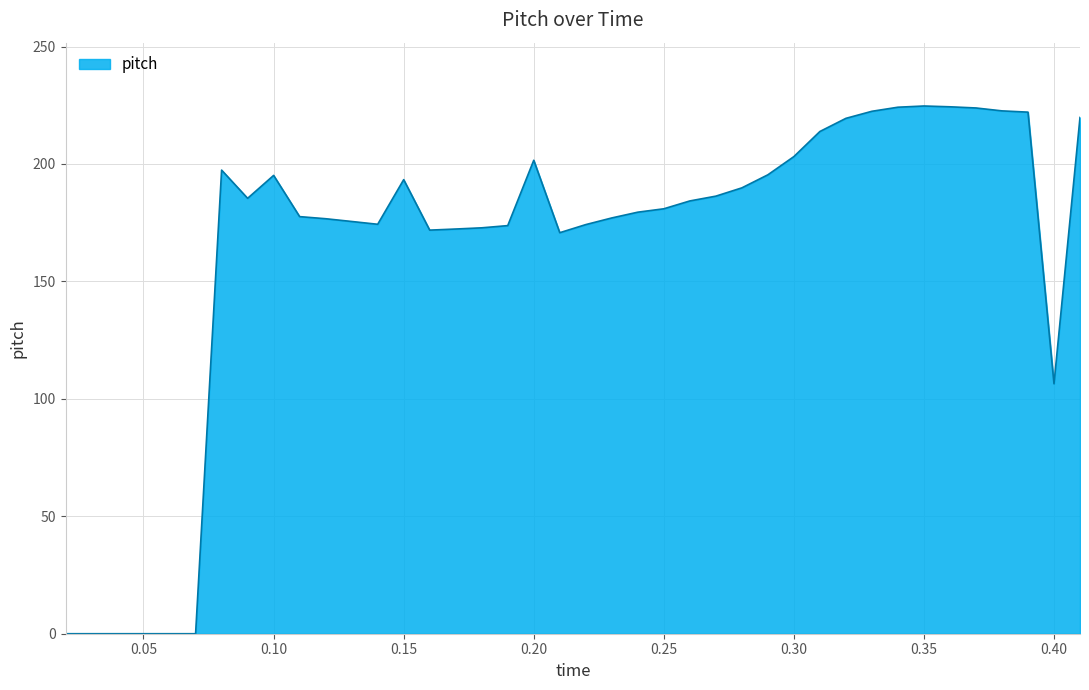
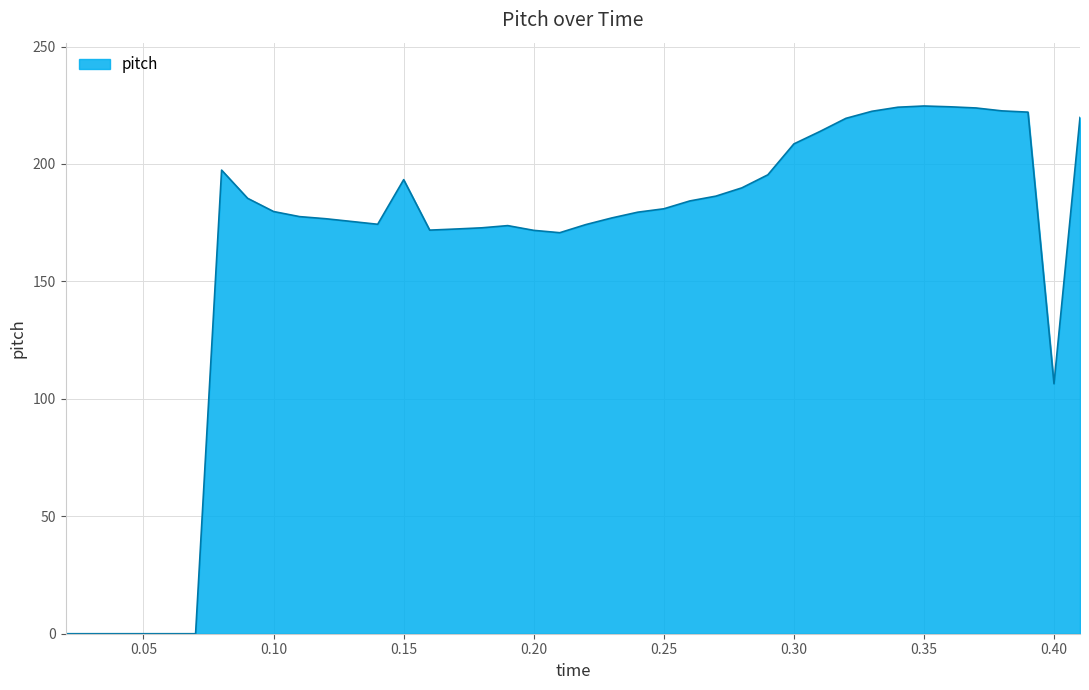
  {
    "0.05": 0,
-   "0.10": 195,
+   "0.10": 180,
    "0.15": 193,
-   "0.20": 202,
+   "0.20": 172,
    "0.25": 181,
-   "0.30": 203,
+   "0.30": 209,
    "0.35": 225,
    "0.40": 106
  }
